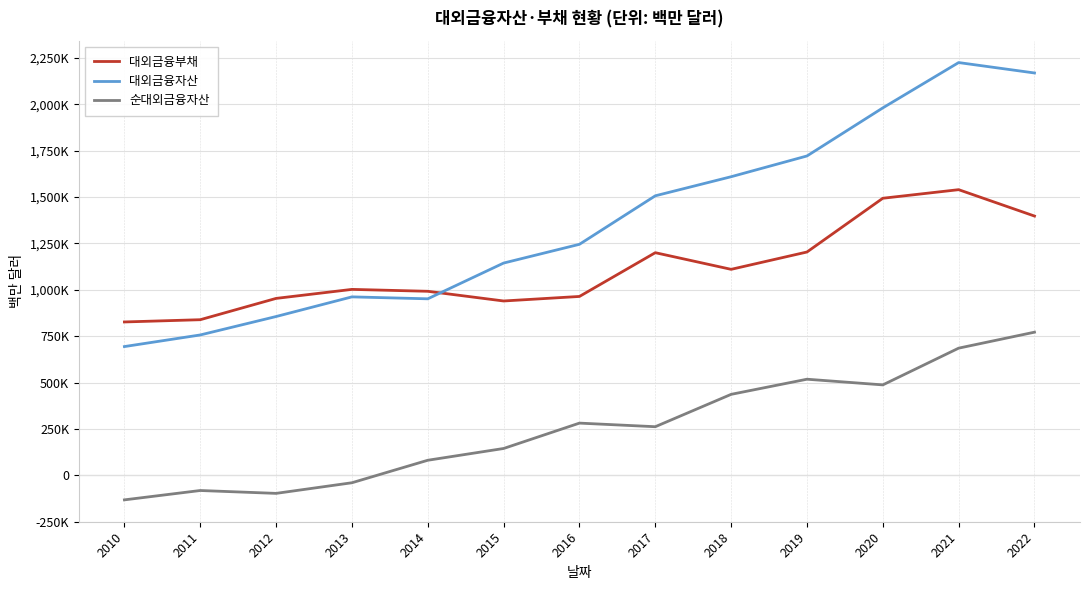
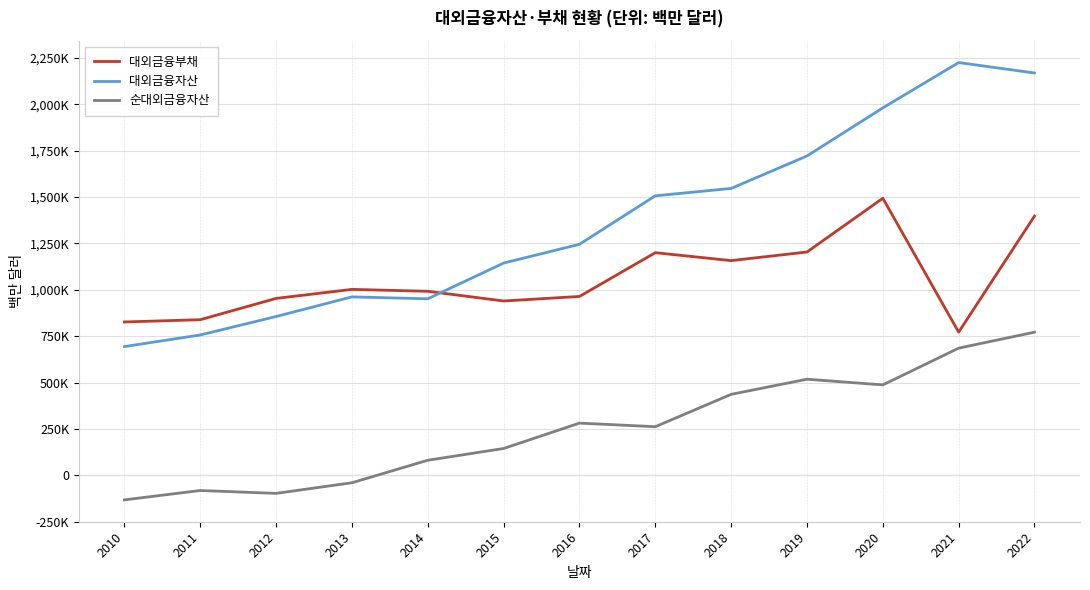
  {
    "대외금융부채": {
      "2010": "830,000",
      "2011": "840,000",
      "2012": "950,000",
      "2013": "1,000,000",
      "2014": "990,000",
      "2015": "940,000",
      "2016": "960,000",
      "2017": "1,200,000",
-     "2018": "1,110,000",
+     "2018": "1,160,000",
      "2019": "1,200,000",
      "2020": "1,490,000",
-     "2021": "1,540,000",
+     "2021": "770,000",
      "2022": "1,400,000"
    },
    "대외금융자산": {
      "2010": "690,000",
      "2011": "760,000",
      "2012": "860,000",
      "2013": "960,000",
      "2014": "950,000",
      "2015": "1,140,000",
      "2016": "1,250,000",
      "2017": "1,510,000",
-     "2018": "1,610,000",
+     "2018": "1,550,000",
      "2019": "1,720,000",
      "2020": "1,980,000",
      "2021": "2,220,000",
      "2022": "2,170,000"
    },
    "순대외금융자산": {
      "2010": "-130,000",
      "2011": "-80,000",
      "2012": "-100,000",
      "2013": "-40,000",
      "2014": "80,000",
      "2015": "140,000",
      "2016": "280,000",
      "2017": "260,000",
      "2018": "440,000",
      "2019": "520,000",
      "2020": "490,000",
      "2021": "690,000",
      "2022": "770,000"
    }
  }
